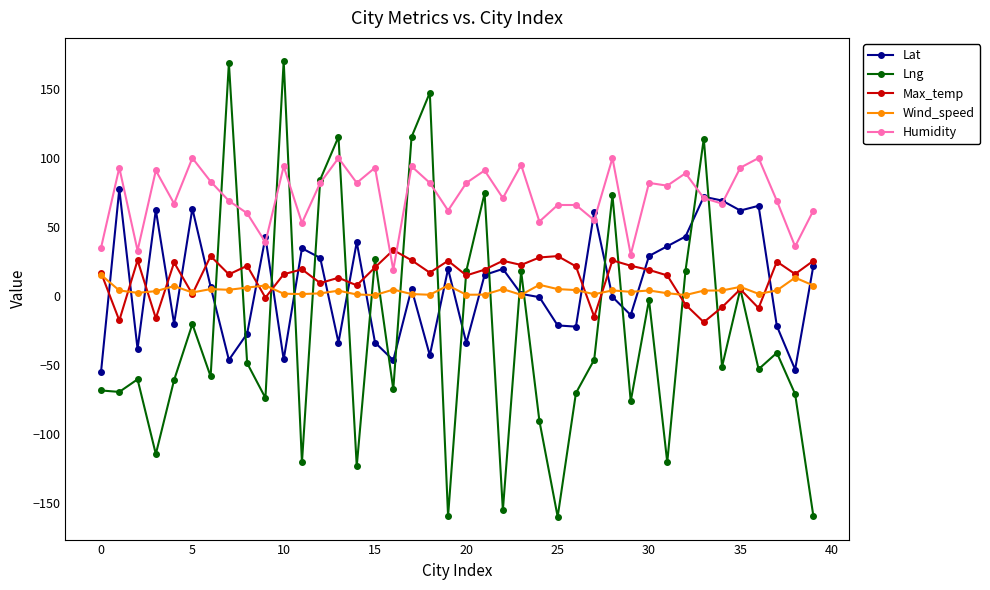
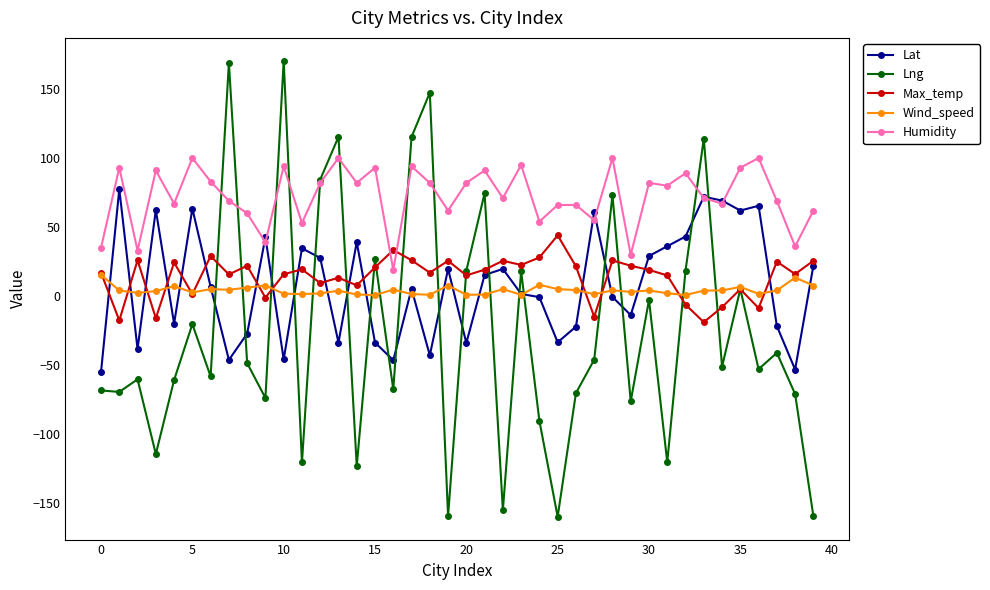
  {
    "Lat": {
      "0": -55,
      "5": 63,
      "10": -46,
      "15": -34,
      "20": -34,
-     "25": -21,
+     "25": -33,
      "30": 29,
      "35": 62
    },
    "Lng": {
      "0": -68,
      "5": -20,
      "10": 171,
      "15": 27,
      "20": 18,
      "25": -160,
      "30": -3
    },
    "Max_temp": {
      "10": 16,
      "15": 21,
      "20": 15,
-     "25": 29,
+     "25": 44,
      "30": 19
    },
    "Wind_speed": {
      "10": 2,
      "15": 1,
      "20": 1,
      "25": 5,
      "30": 4
    },
    "Humidity": {
      "0": 35,
      "5": 100,
      "10": 94,
      "15": 93,
      "20": 82,
      "25": 66,
      "30": 82,
      "35": 93
    }
  }
